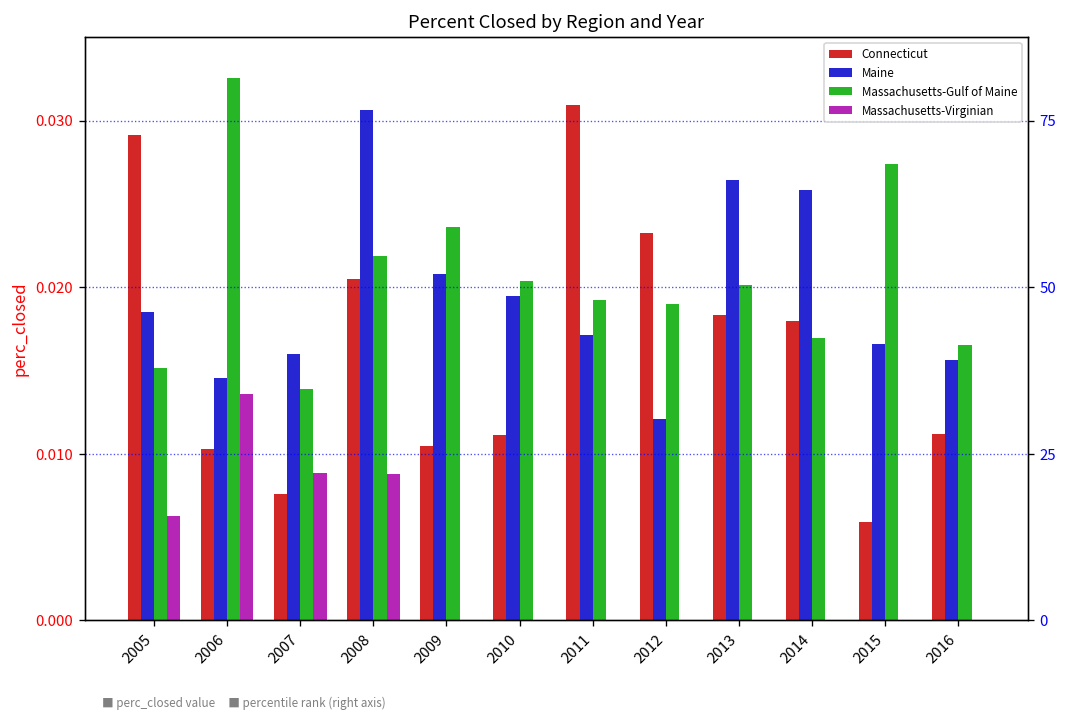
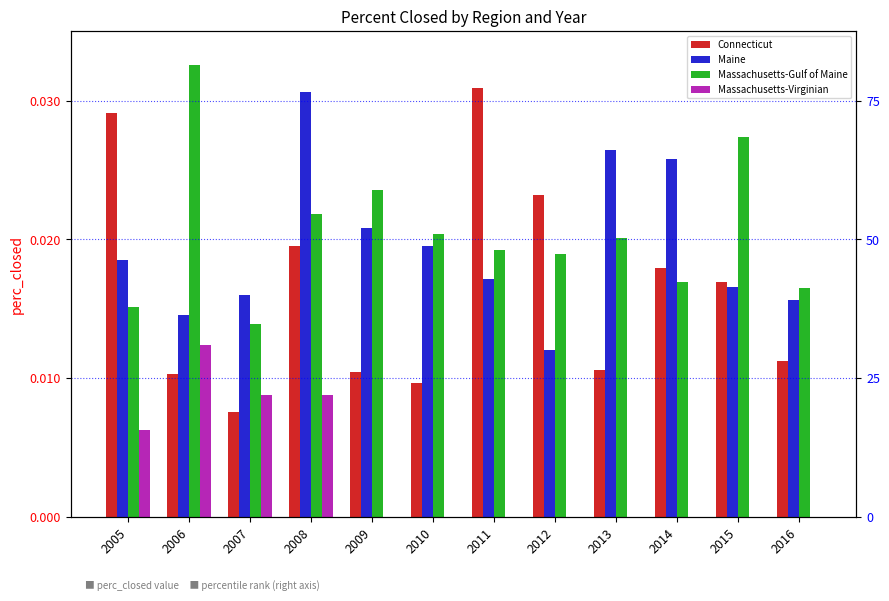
  {
    "Connecticut": {
      "2005": 0.0291,
      "2006": 0.0103,
      "2007": 0.0076,
-     "2008": 0.0205,
+     "2008": 0.0196,
      "2009": 0.0105,
-     "2010": 0.0111,
+     "2010": 0.0096,
      "2011": 0.0309,
      "2012": 0.0232,
-     "2013": 0.0183,
+     "2013": 0.0106,
      "2014": 0.0180,
-     "2015": 0.0059,
+     "2015": 0.0169,
      "2016": 0.0112
    },
    "Maine": {
      "2005": 0.0185,
      "2006": 0.0145,
      "2007": 0.0160,
      "2008": 0.0306,
      "2009": 0.0208,
      "2010": 0.0195,
      "2011": 0.0171,
      "2012": 0.0121,
      "2013": 0.0265,
      "2014": 0.0258,
      "2015": 0.0166,
      "2016": 0.0156
    },
    "Massachusetts-Gulf of Maine": {
      "2005": 0.0152,
      "2006": 0.0325,
      "2007": 0.0139,
      "2008": 0.0219,
      "2009": 0.0236,
      "2010": 0.0204,
      "2011": 0.0193,
      "2012": 0.0190,
      "2013": 0.0201,
      "2014": 0.0170,
      "2015": 0.0274,
      "2016": 0.0165
    },
    "Massachusetts-Virginian": {
      "2005": 0.0063,
-     "2006": 0.0136,
+     "2006": 0.0124,
      "2007": 0.0088,
      "2008": 0.0088,
      "2009": 0.0000,
      "2010": 0.0000,
      "2011": 0.0000,
      "2012": 0.0000,
      "2013": 0.0000,
      "2014": 0.0000,
      "2015": 0.0000,
      "2016": 0.0000
    }
  }
